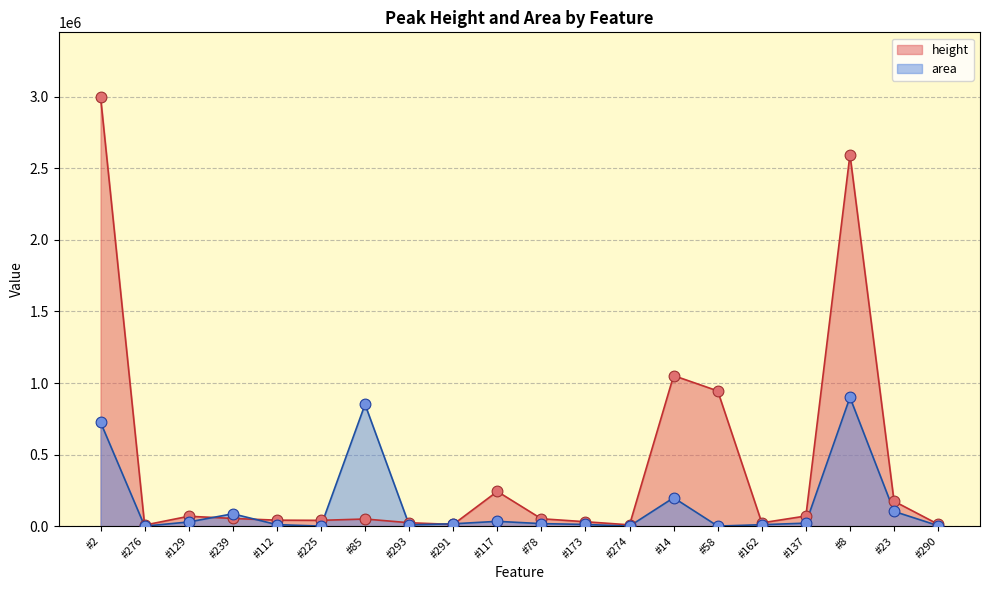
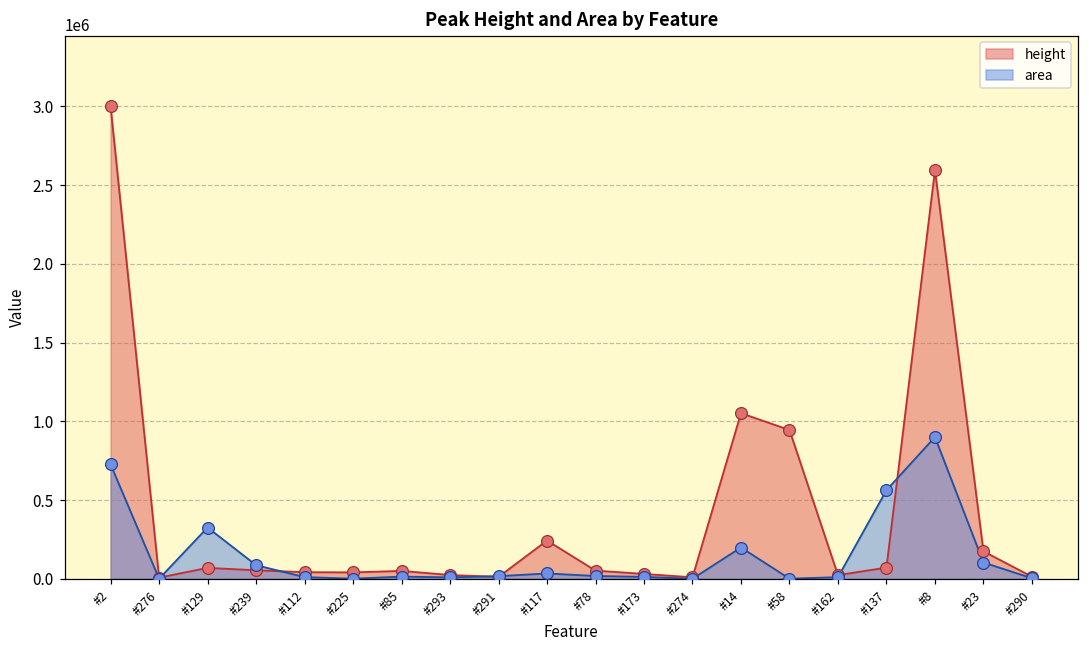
  {
    "height": {
      "#2": 3000000,
      "#129": 70000,
      "#239": 50000,
      "#112": 40000,
      "#225": 40000,
      "#85": 50000,
      "#117": 240000,
      "#78": 50000,
      "#173": 30000,
      "#14": 1050000,
      "#58": 940000,
      "#137": 70000,
      "#8": 2600000,
      "#23": 170000
    },
    "area": {
      "#2": 730000,
-     "#129": 30000,
+     "#129": 330000,
      "#239": 90000,
      "#112": 10000,
      "#225": 0,
-     "#85": 850000,
+     "#85": 10000,
      "#117": 30000,
      "#78": 20000,
      "#173": 10000,
      "#14": 200000,
      "#58": 0,
-     "#137": 20000,
+     "#137": 560000,
      "#8": 900000,
      "#23": 100000
    }
  }
